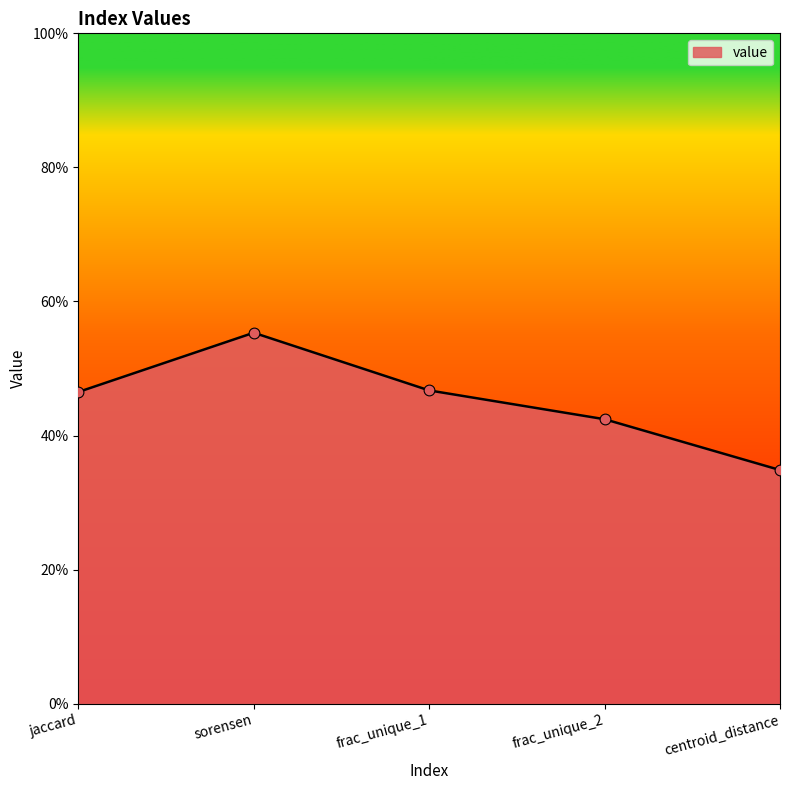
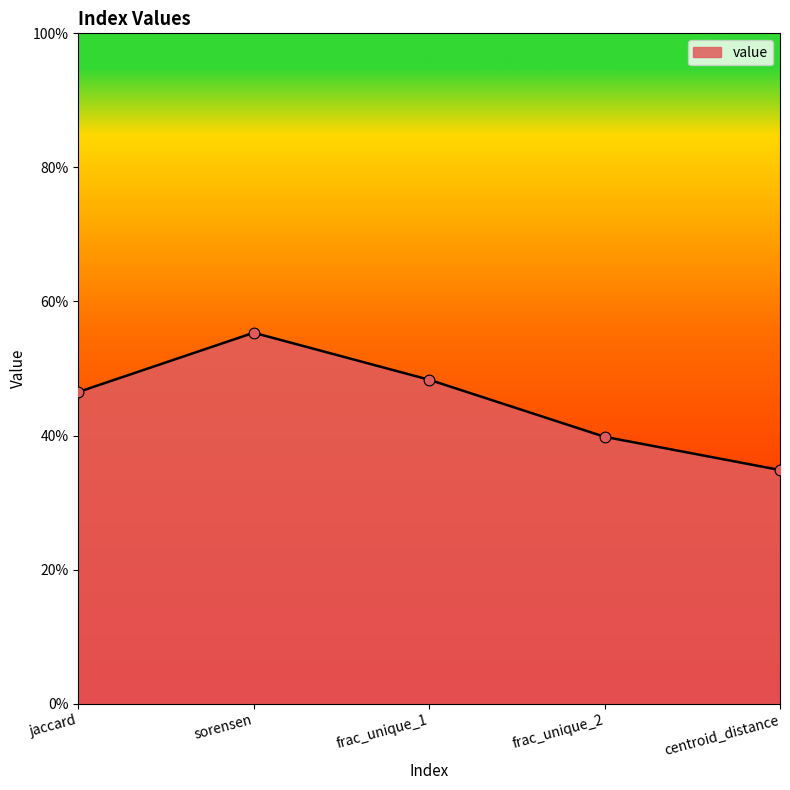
  {
    "jaccard": "46%",
    "sorensen": "55%",
-   "frac_unique_1": "47%",
-   "frac_unique_2": "42%",
+   "frac_unique_1": "48%",
+   "frac_unique_2": "40%",
    "centroid_distance": "35%"
  }
